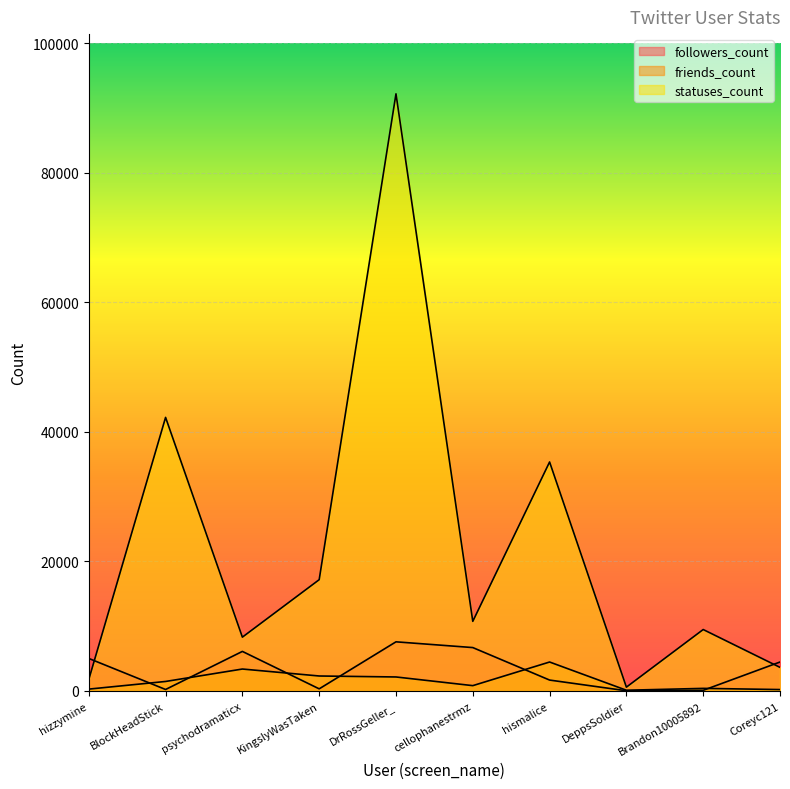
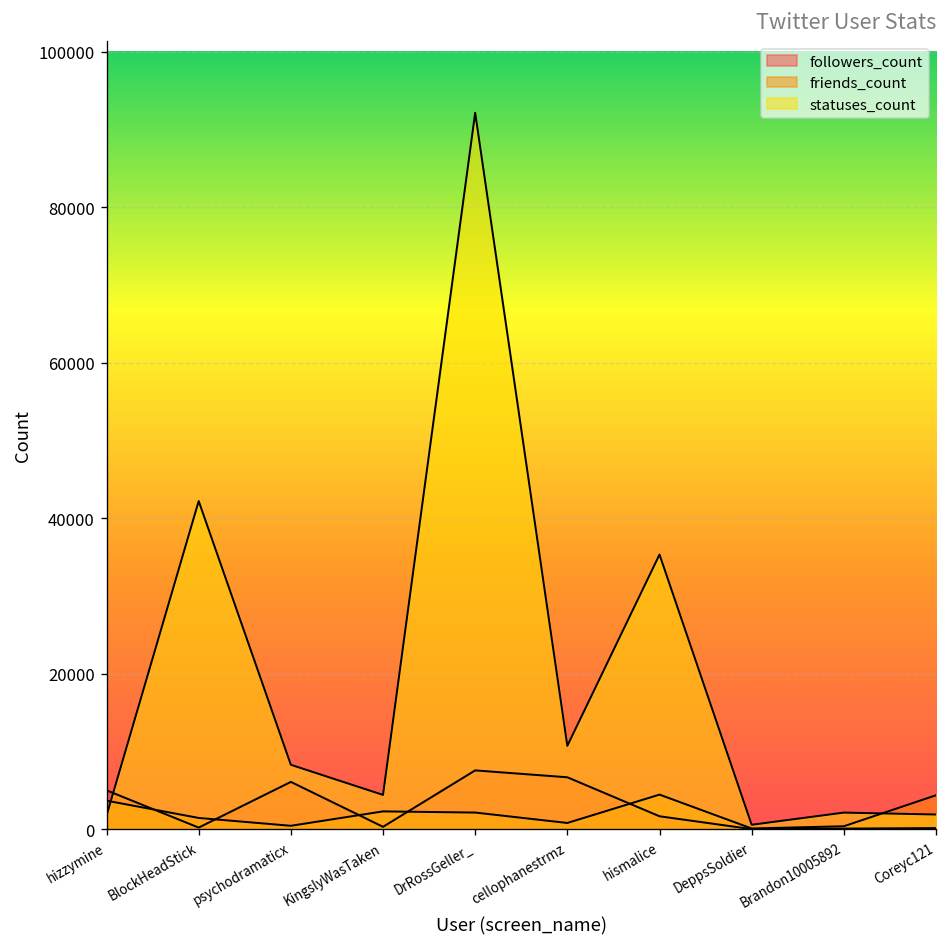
  {
    "followers_count": {
      "hizzymine": 5000,
      "BlockHeadStick": 0,
      "psychodramaticx": 6000,
      "KingslyWasTaken": 0,
      "DrRossGeller_": 8000,
      "cellophanestrmz": 7000,
      "hismalice": 2000,
-     "Coreyc121": 4000
+     "Coreyc121": 0
    },
    "friends_count": {
-     "hizzymine": 0,
+     "hizzymine": 4000,
      "BlockHeadStick": 1000,
-     "psychodramaticx": 3000,
+     "psychodramaticx": 0,
      "KingslyWasTaken": 2000,
      "DrRossGeller_": 2000,
      "cellophanestrmz": 1000,
      "hismalice": 4000,
-     "Coreyc121": 0
+     "Coreyc121": 4000
    },
    "statuses_count": {
      "hizzymine": 2000,
      "BlockHeadStick": 42000,
      "psychodramaticx": 8000,
-     "KingslyWasTaken": 17000,
+     "KingslyWasTaken": 4000,
      "DrRossGeller_": 92000,
      "cellophanestrmz": 11000,
      "hismalice": 35000,
      "DeppsSoldier": 1000,
-     "Brandon10005892": 9000,
-     "Coreyc121": 4000
+     "Brandon10005892": 2000,
+     "Coreyc121": 2000
    }
  }
